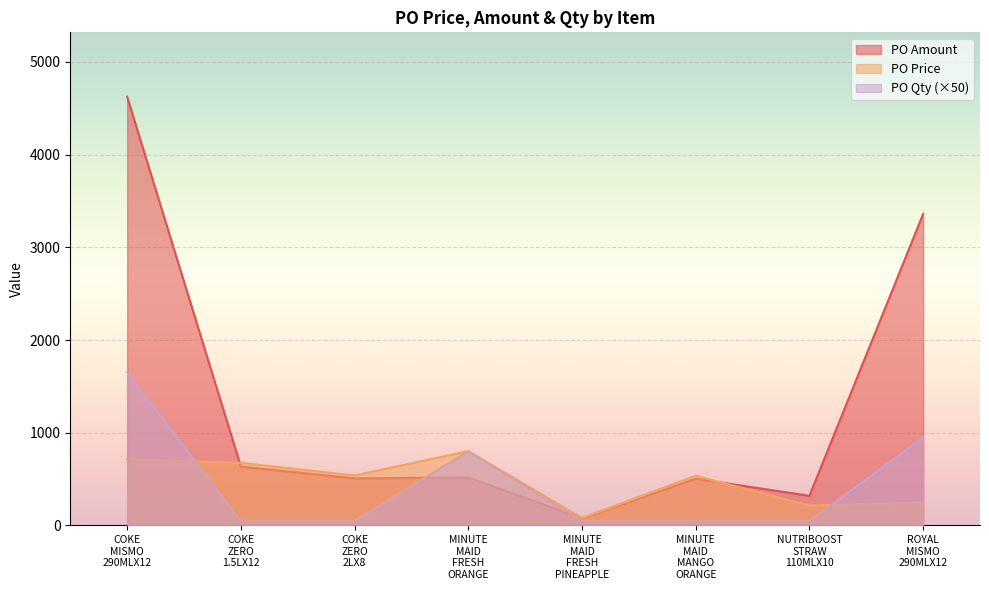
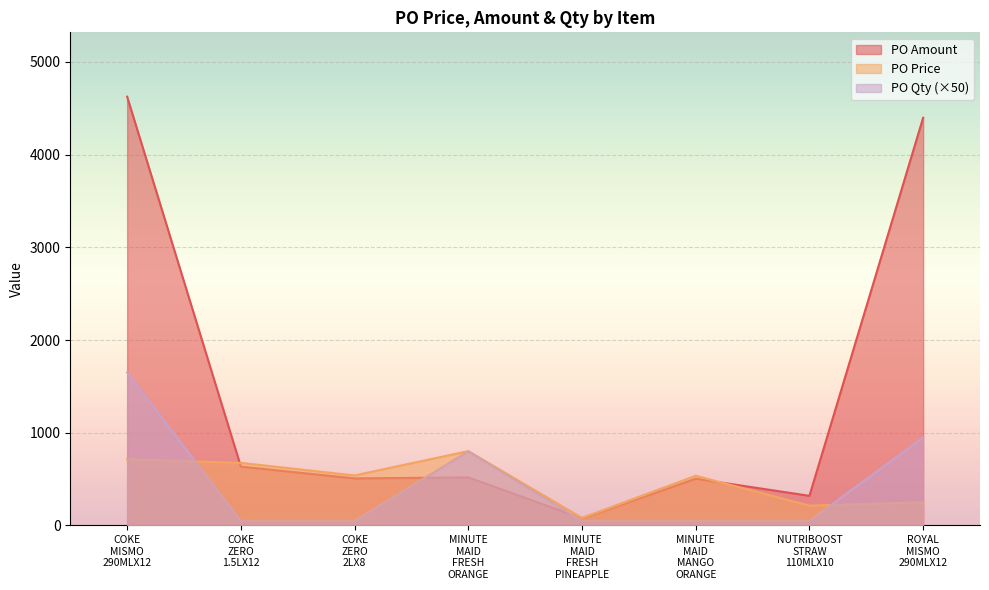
  {
    "PO Amount": {
      "COKE MISMO 290MLX12": 4600,
      "COKE ZERO 1.5LX12": 600,
      "COKE ZERO 2LX8": 500,
      "MINUTE MAID FRESH ORANGE": 500,
      "MINUTE MAID MANGO ORANGE": 500,
      "NUTRIBOOST STRAW 110MLX10": 300,
-     "ROYAL MISMO 290MLX12": 3400
+     "ROYAL MISMO 290MLX12": 4400
    },
    "PO Price": {
      "COKE MISMO 290MLX12": 700,
      "COKE ZERO 1.5LX12": 700,
      "COKE ZERO 2LX8": 500,
      "MINUTE MAID MANGO ORANGE": 500,
      "NUTRIBOOST STRAW 110MLX10": 200,
      "ROYAL MISMO 290MLX12": 200
    },
    "PO Qty (×50)": {
      "COKE MISMO 290MLX12": 1700,
      "COKE ZERO 1.5LX12": 100,
      "COKE ZERO 2LX8": 100,
      "MINUTE MAID MANGO ORANGE": 100,
      "NUTRIBOOST STRAW 110MLX10": 100,
      "ROYAL MISMO 290MLX12": 1000
    }
  }
